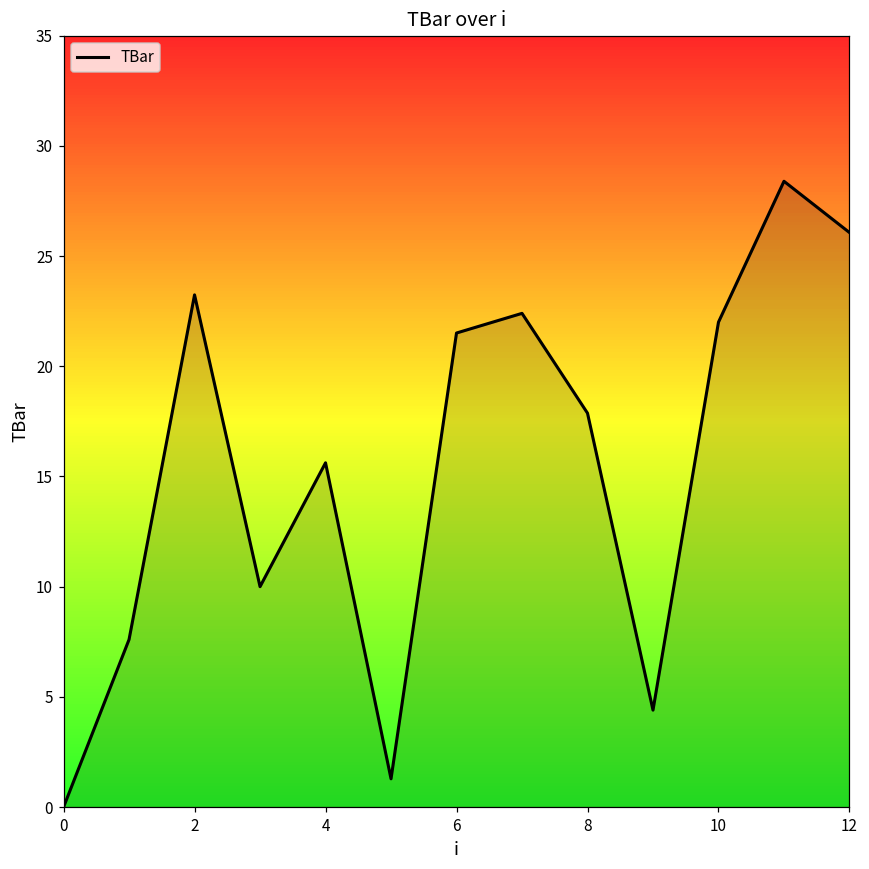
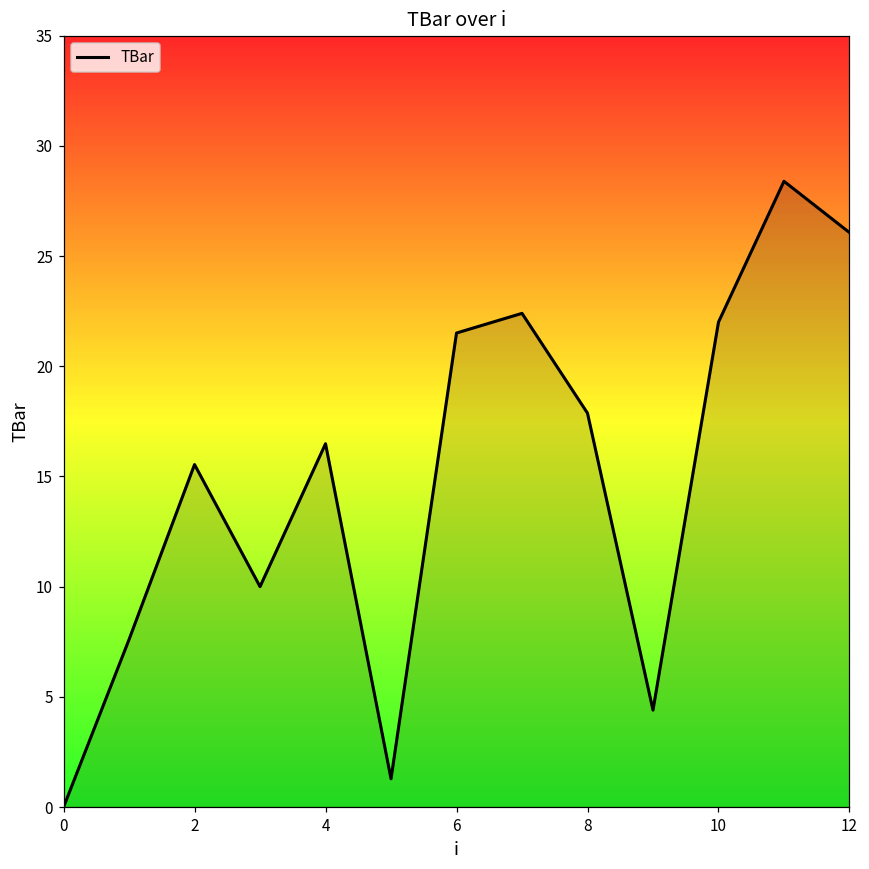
  {
    "0": 0.0,
-   "2": 23.2,
-   "4": 15.6,
+   "2": 15.5,
+   "4": 16.5,
    "6": 21.5,
    "8": 17.9,
    "10": 22.0,
    "12": 26.1
  }
